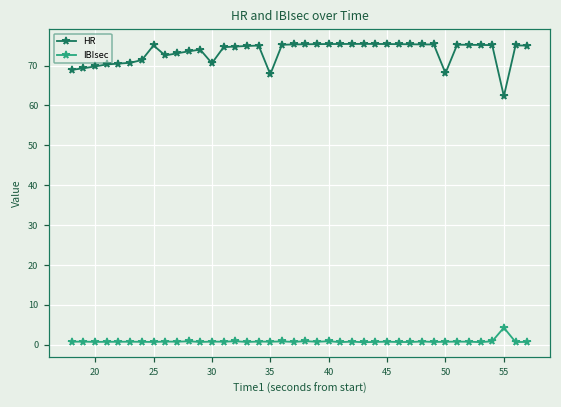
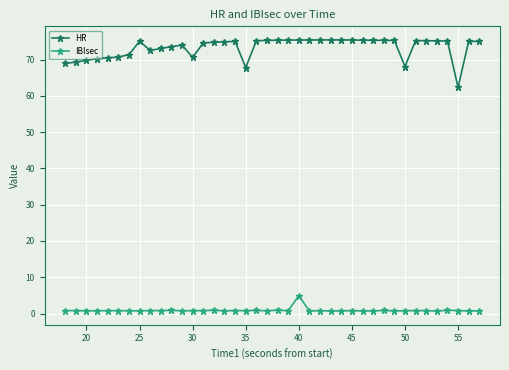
  {
    "HR": {
      "20": 70,
      "25": 75,
      "30": 71,
      "35": 68,
      "40": 75,
      "45": 75,
      "50": 68,
      "55": 62
    },
    "IBIsec": {
      "20": 1,
      "25": 1,
      "30": 1,
      "35": 1,
-     "40": 1,
+     "40": 5,
      "45": 1,
      "50": 1,
-     "55": 4
+     "55": 1
    }
  }
